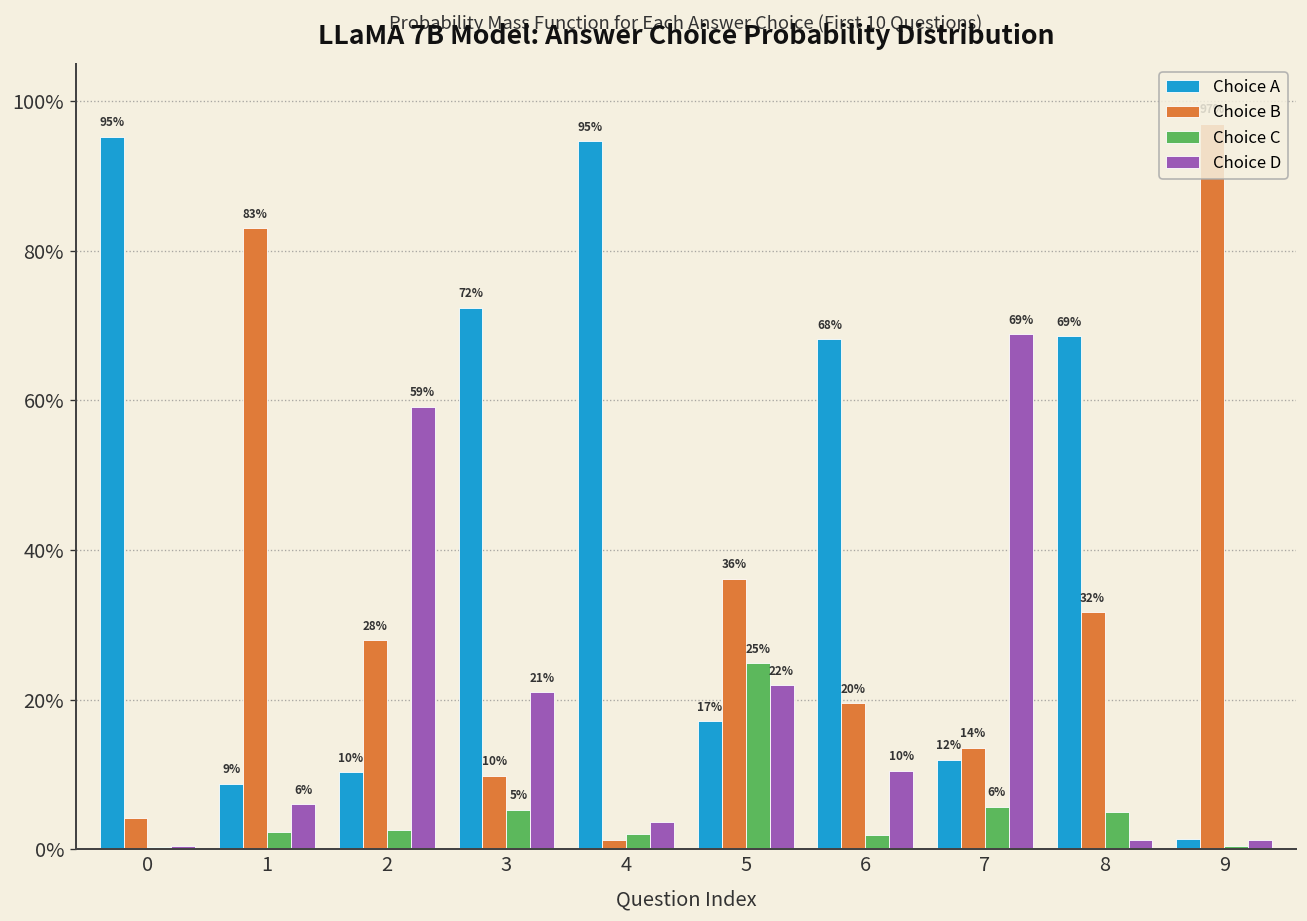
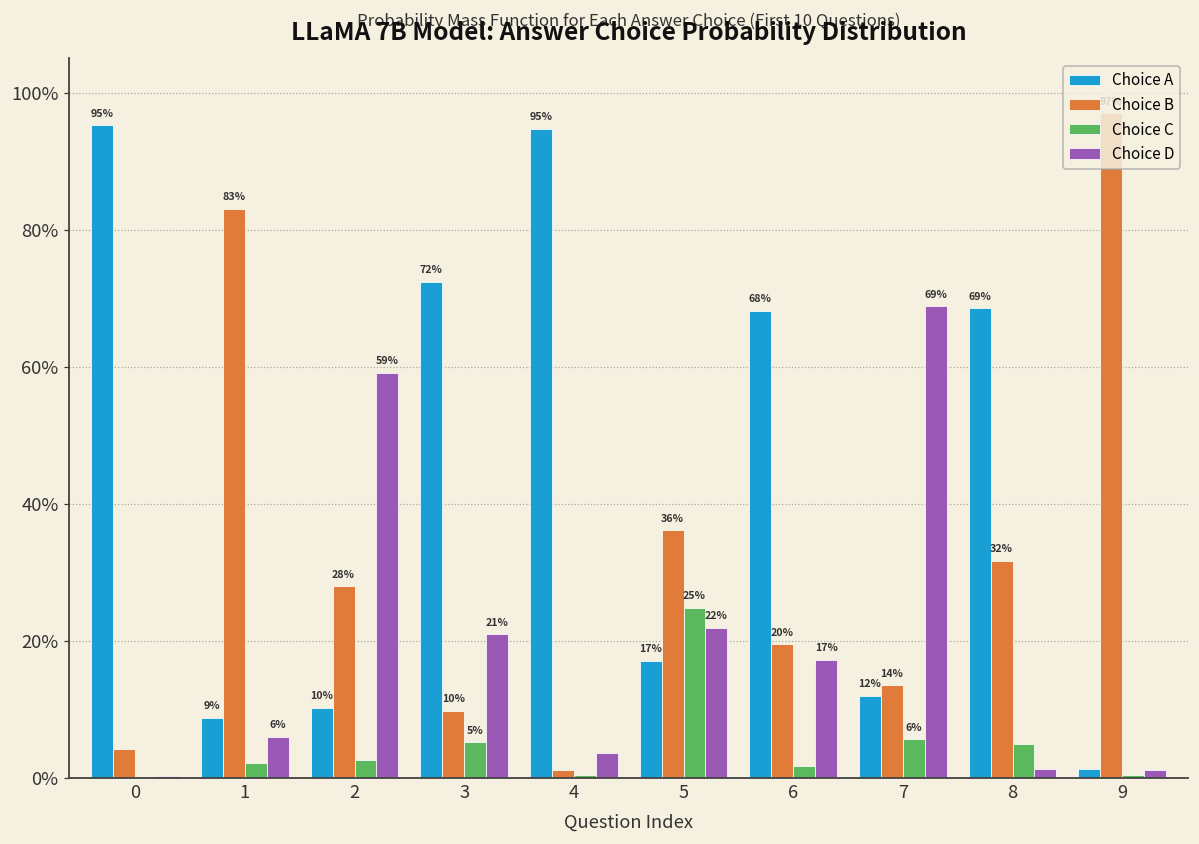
  {
    "Choice A": {
      "0": "95%",
      "1": "9%",
      "2": "10%",
      "3": "72%",
      "4": "95%",
      "5": "17%",
      "6": "68%",
      "7": "12%",
      "8": "69%"
    },
    "Choice B": {
      "1": "83%",
      "2": "28%",
      "3": "10%",
      "5": "36%",
      "6": "20%",
      "7": "14%",
      "8": "32%"
    },
    "Choice C": {
      "1": "2%",
      "2": "3%",
-     "4": "2%",
+     "4": "0%",
      "6": "2%",
      "8": "5%"
    },
    "Choice D": {
      "1": "6%",
      "2": "59%",
      "3": "21%",
      "5": "22%",
-     "6": "10%",
+     "6": "17%",
      "7": "69%"
    }
  }
